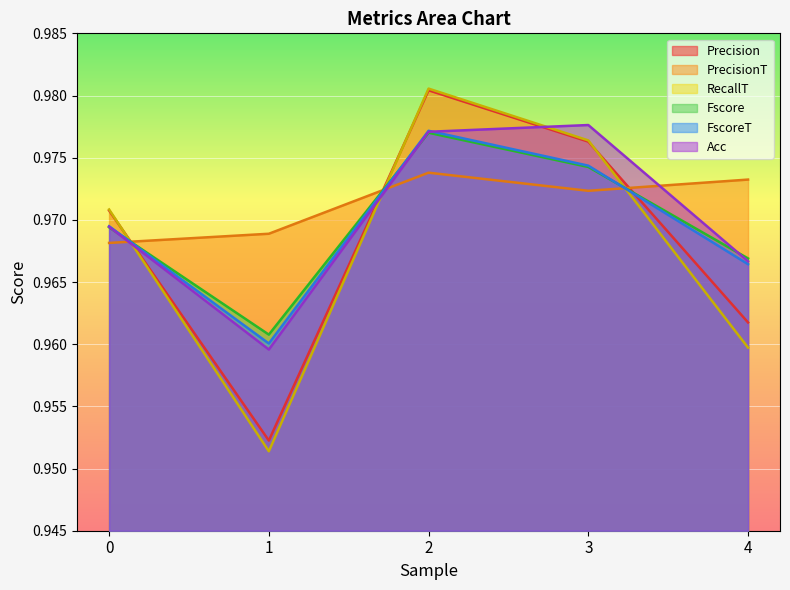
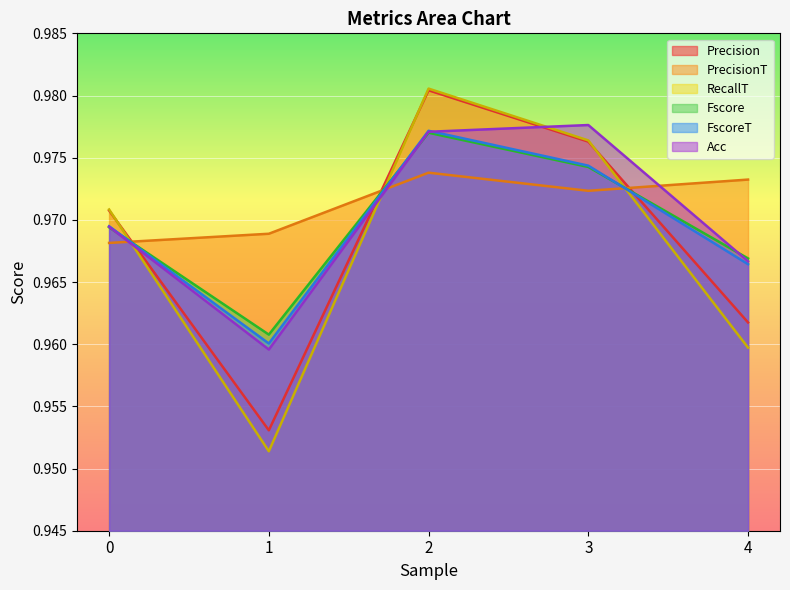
  {
    "Precision": {
-     "1": 0.9523,
+     "1": 0.9531,
      "4": 0.9617
    },
    "Fscore": {
      "1": 0.9608,
      "4": 0.9669
    },
    "FscoreT": {
      "1": 0.9601,
      "4": 0.9664
    },
    "Acc": {
      "1": 0.9596,
      "3": 0.9776,
      "4": 0.9667
    }
  }
